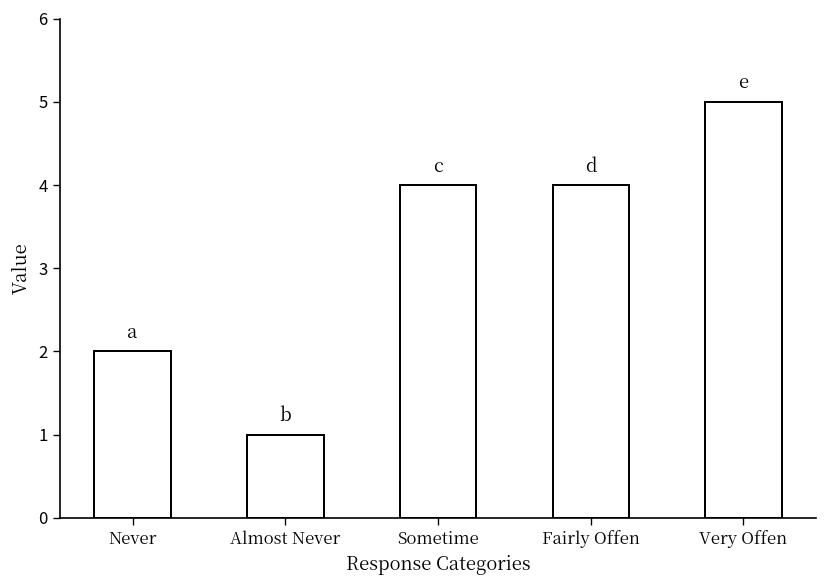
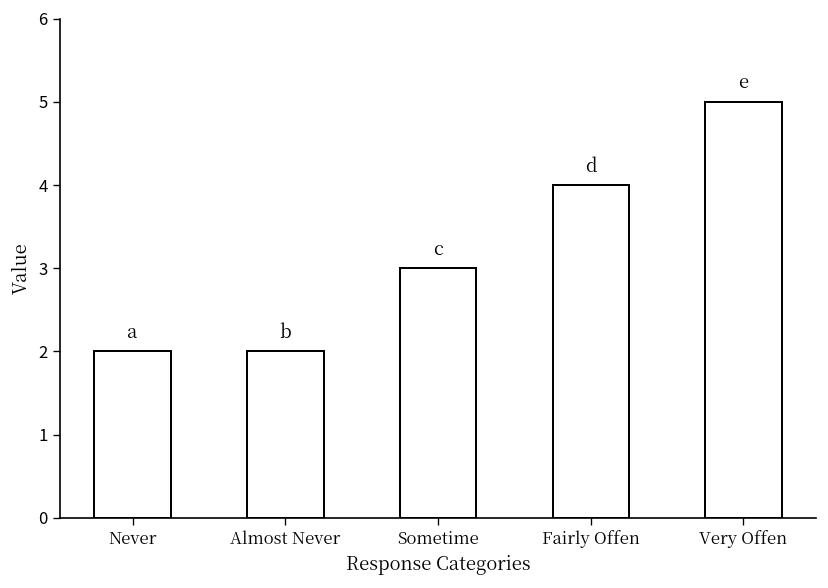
  {
    "Never": 2,
-   "Almost Never": 1,
-   "Sometime": 4,
+   "Almost Never": 2,
+   "Sometime": 3,
    "Fairly Offen": 4,
    "Very Offen": 5
  }
